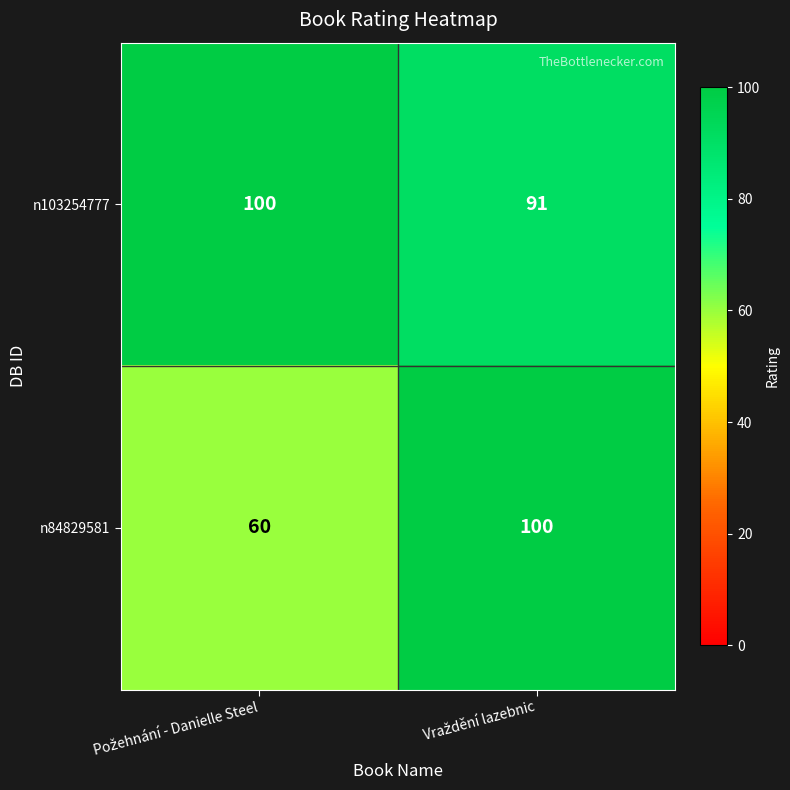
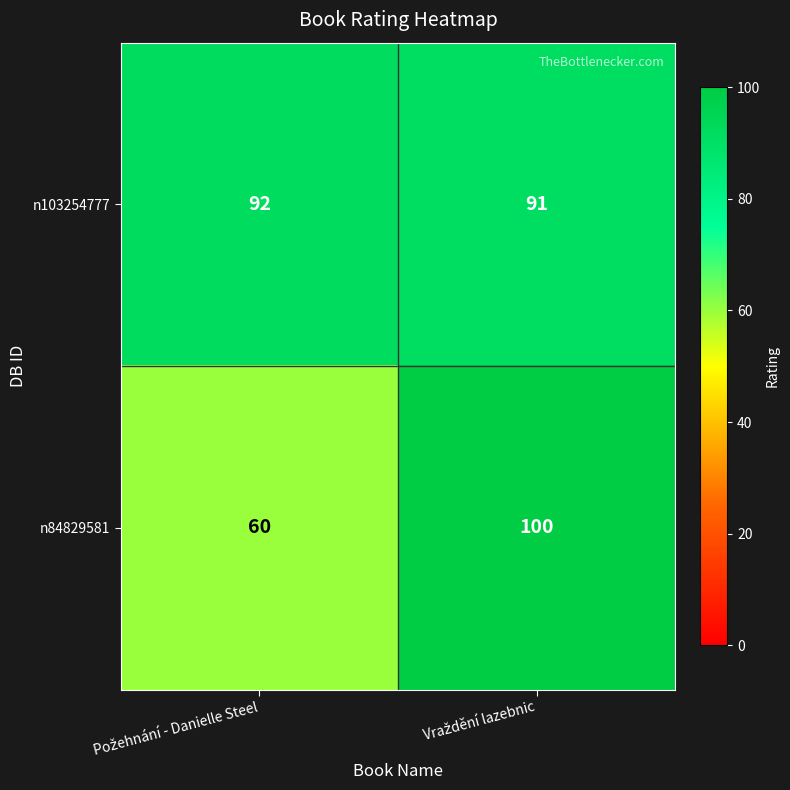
  {
    "n103254777": {
-     "Požehnání - Danielle Steel": 100
+     "Požehnání - Danielle Steel": 92
    },
    "n84829581": {
      "Požehnání - Danielle Steel": 60,
      "Vraždění lazebnic": 100
    }
  }
